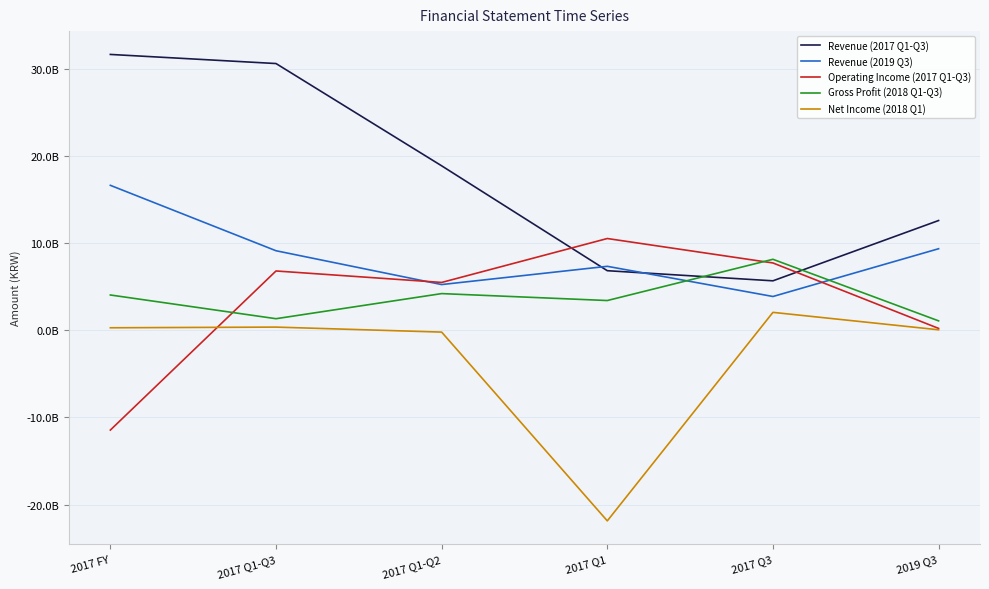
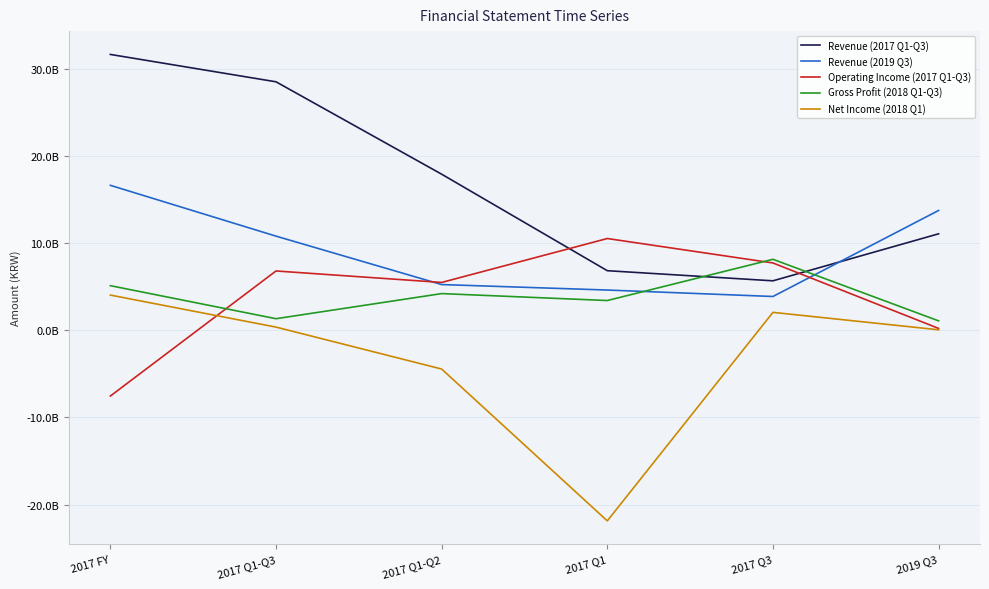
  {
    "Revenue (2017 Q1-Q3)": {
      "2017 FY": 32000000000,
-     "2017 Q1-Q3": 31000000000,
-     "2017 Q1-Q2": 19000000000,
+     "2017 Q1-Q3": 29000000000,
+     "2017 Q1-Q2": 18000000000,
      "2017 Q1": 7000000000,
      "2017 Q3": 6000000000,
-     "2019 Q3": 13000000000
+     "2019 Q3": 11000000000
    },
    "Revenue (2019 Q3)": {
      "2017 FY": 17000000000,
-     "2017 Q1-Q3": 9000000000,
-     "2017 Q1": 7000000000,
+     "2017 Q1-Q3": 11000000000,
+     "2017 Q1": 5000000000,
      "2017 Q3": 4000000000,
-     "2019 Q3": 9000000000
+     "2019 Q3": 14000000000
    },
    "Operating Income (2017 Q1-Q3)": {
-     "2017 FY": -11000000000,
+     "2017 FY": -8000000000,
      "2017 Q1-Q3": 7000000000,
      "2017 Q1": 11000000000,
      "2017 Q3": 8000000000
    },
    "Gross Profit (2018 Q1-Q3)": {
-     "2017 FY": 4000000000,
+     "2017 FY": 5000000000,
      "2017 Q1-Q3": 1000000000,
      "2017 Q1-Q2": 4000000000,
      "2017 Q1": 3000000000,
      "2017 Q3": 8000000000,
      "2019 Q3": 1000000000
    },
    "Net Income (2018 Q1)": {
-     "2017 FY": 0,
+     "2017 FY": 4000000000,
      "2017 Q1-Q3": 0,
-     "2017 Q1-Q2": 0,
+     "2017 Q1-Q2": -4000000000,
      "2017 Q1": -22000000000,
      "2017 Q3": 2000000000
    }
  }
